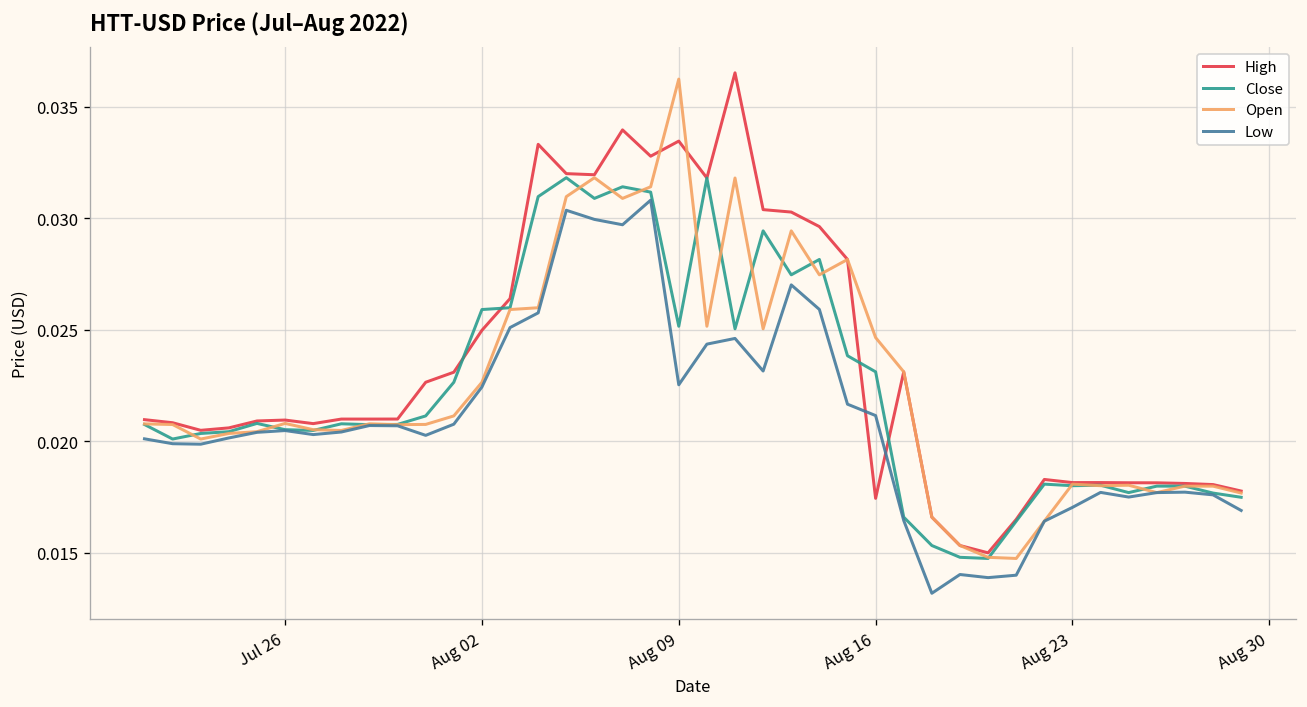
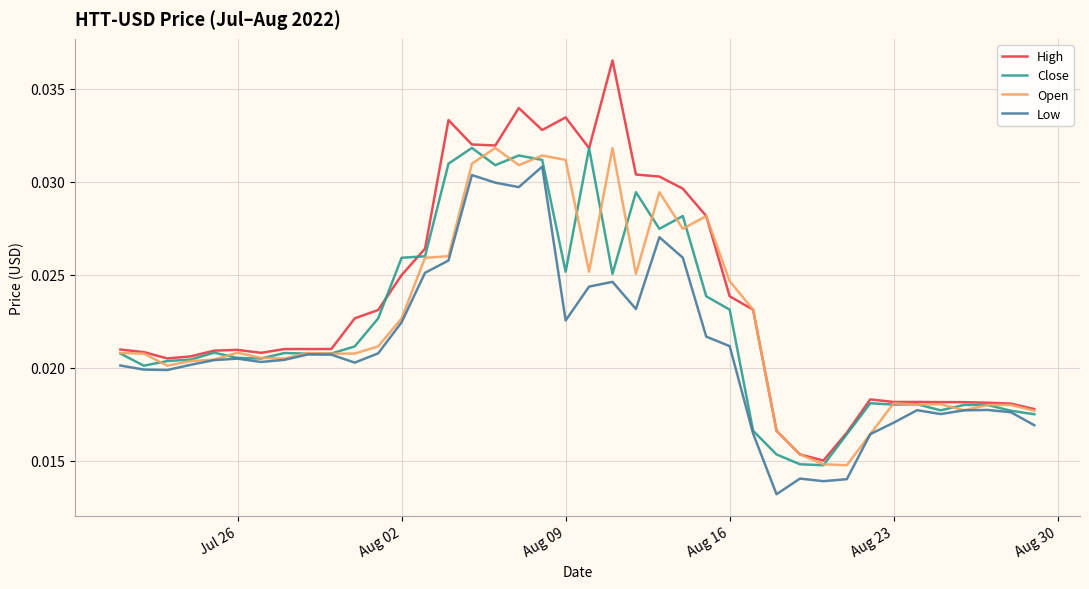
  {
    "High": {
      "Jul 26": 0.0210,
      "Aug 02": 0.0250,
      "Aug 09": 0.0335,
-     "Aug 16": 0.0174
+     "Aug 16": 0.0238
    },
    "Open": {
      "Jul 26": 0.0208,
      "Aug 02": 0.0226,
-     "Aug 09": 0.0362,
+     "Aug 09": 0.0312,
      "Aug 16": 0.0246
    }
  }
